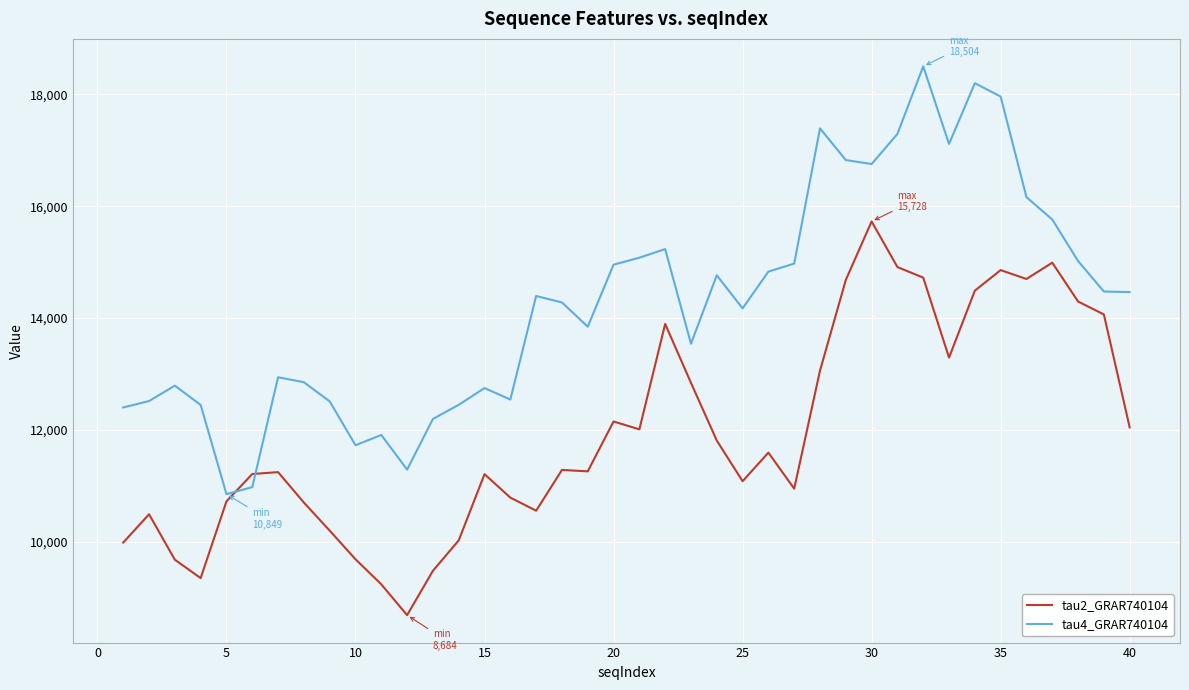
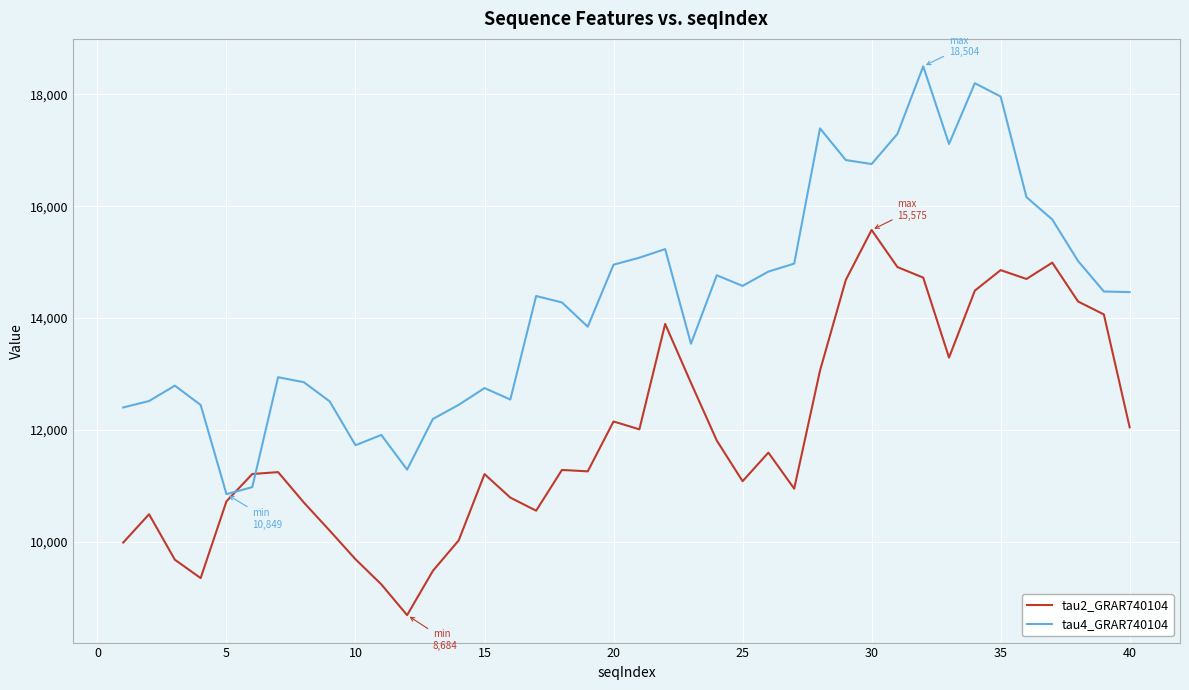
  {
    "tau2_GRAR740104": {
-     "30": "15,728"
+     "30": "15,575"
    },
    "tau4_GRAR740104": {
      "10": "11,700",
      "15": "12,700",
      "20": "15,000",
-     "25": "14,200",
+     "25": "14,600",
      "30": "16,800",
      "35": "18,000",
      "40": "14,500"
    }
  }
